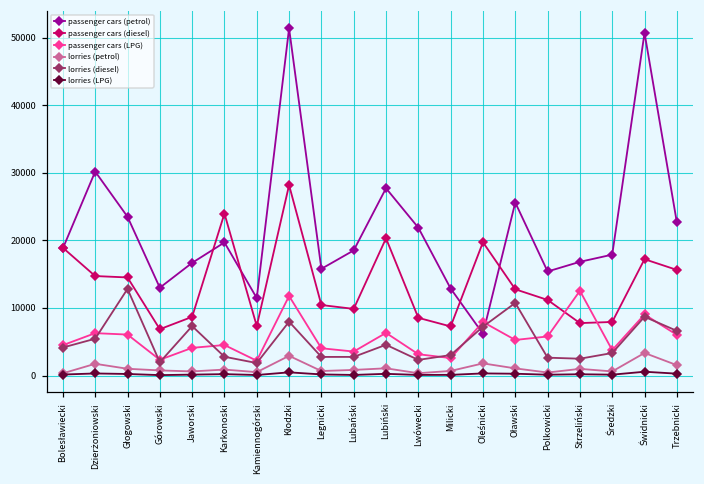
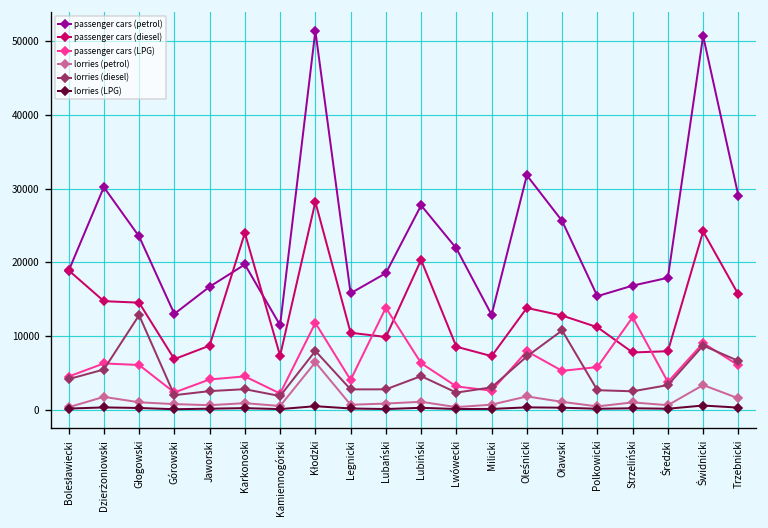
  {
    "passenger cars (petrol)": {
      "Dzierżoniowski": 30000,
      "Głogowski": 24000,
      "Górowski": 13000,
      "Jaworski": 17000,
      "Karkonoski": 20000,
      "Kamiennogórski": 11000,
      "Kłodzki": 51000,
      "Legnicki": 16000,
      "Lubański": 19000,
      "Lubiński": 28000,
      "Lwówecki": 22000,
      "Milicki": 13000,
-     "Oleśnicki": 6000,
+     "Oleśnicki": 32000,
      "Oławski": 26000,
      "Polkowicki": 15000,
      "Strzeliński": 17000,
      "Średzki": 18000,
      "Świdnicki": 51000,
-     "Trzebnicki": 23000
+     "Trzebnicki": 29000
    },
    "passenger cars (diesel)": {
      "Dzierżoniowski": 15000,
      "Głogowski": 15000,
      "Górowski": 7000,
      "Jaworski": 9000,
      "Karkonoski": 24000,
      "Kamiennogórski": 7000,
      "Kłodzki": 28000,
      "Legnicki": 10000,
      "Lubański": 10000,
      "Lubiński": 20000,
      "Lwówecki": 9000,
      "Milicki": 7000,
-     "Oleśnicki": 20000,
+     "Oleśnicki": 14000,
      "Oławski": 13000,
      "Polkowicki": 11000,
      "Strzeliński": 8000,
      "Średzki": 8000,
-     "Świdnicki": 17000,
+     "Świdnicki": 24000,
      "Trzebnicki": 16000
    },
    "passenger cars (LPG)": {
      "Dzierżoniowski": 6000,
      "Głogowski": 6000,
      "Jaworski": 4000,
      "Karkonoski": 5000,
      "Kłodzki": 12000,
      "Legnicki": 4000,
-     "Lubański": 4000,
+     "Lubański": 14000,
      "Lubiński": 6000,
      "Lwówecki": 3000,
      "Milicki": 3000,
      "Oleśnicki": 8000,
      "Oławski": 5000,
      "Polkowicki": 6000,
      "Strzeliński": 13000,
      "Średzki": 4000,
      "Trzebnicki": 6000
    },
    "lorries (petrol)": {
      "Dzierżoniowski": 2000,
      "Głogowski": 1000,
      "Górowski": 1000,
      "Jaworski": 1000,
      "Karkonoski": 1000,
      "Kamiennogórski": 1000,
-     "Kłodzki": 3000,
+     "Kłodzki": 6000,
      "Legnicki": 1000,
      "Lubański": 1000,
      "Lubiński": 1000,
      "Milicki": 1000,
      "Oleśnicki": 2000,
      "Oławski": 1000,
      "Strzeliński": 1000,
      "Średzki": 1000,
      "Świdnicki": 3000,
      "Trzebnicki": 2000
    },
    "lorries (diesel)": {
      "Dzierżoniowski": 5000,
      "Głogowski": 13000,
-     "Jaworski": 7000,
+     "Jaworski": 3000,
      "Karkonoski": 3000,
      "Kłodzki": 8000,
      "Legnicki": 3000,
      "Lubański": 3000,
      "Lubiński": 5000,
      "Lwówecki": 2000,
      "Milicki": 3000,
      "Oleśnicki": 7000,
      "Oławski": 11000,
      "Polkowicki": 3000,
      "Strzeliński": 2000,
      "Średzki": 3000,
      "Trzebnicki": 7000
    },
    "lorries (LPG)": {
      "Dzierżoniowski": 0,
      "Głogowski": 0,
      "Górowski": 0,
      "Jaworski": 0,
      "Karkonoski": 0,
      "Kamiennogórski": 0,
      "Kłodzki": 0,
      "Legnicki": 0,
      "Lubański": 0,
      "Lubiński": 0,
      "Milicki": 0,
      "Oleśnicki": 0,
      "Oławski": 0,
      "Strzeliński": 0,
      "Średzki": 0,
      "Świdnicki": 1000,
      "Trzebnicki": 0
    }
  }
